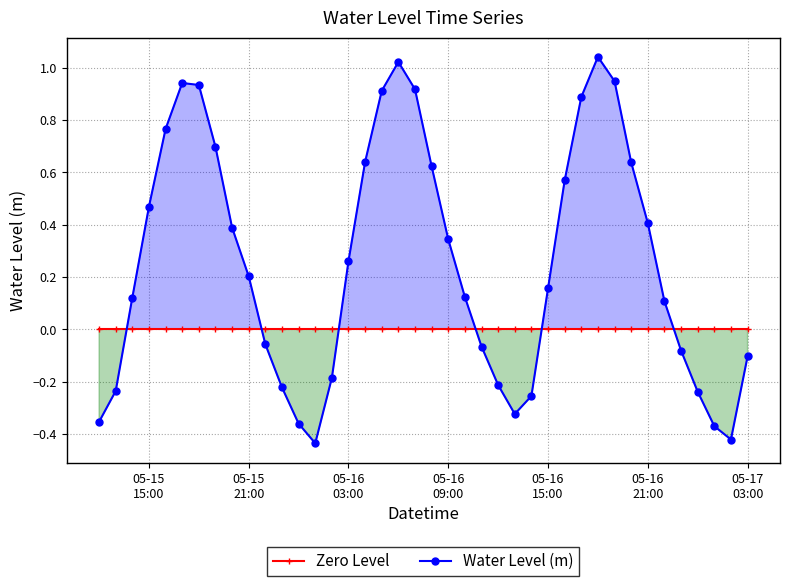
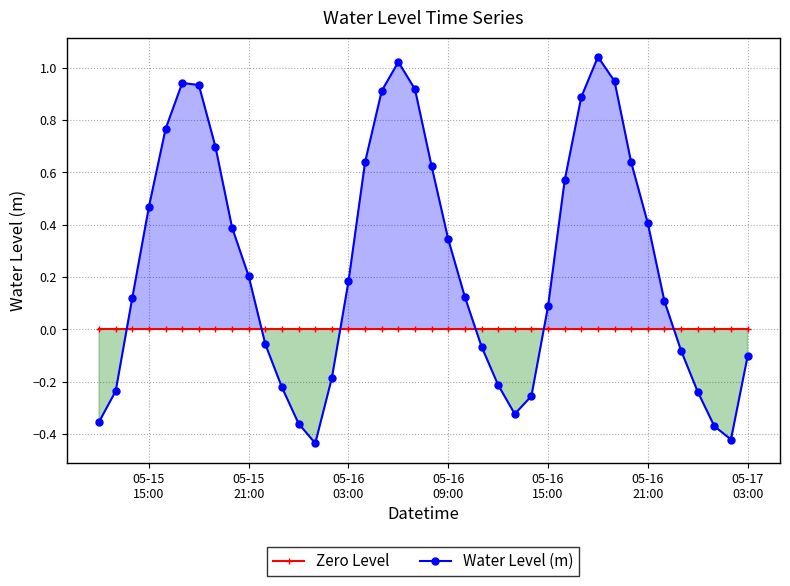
  {
    "Zero Level": {
      "05-15 15:00": 0.00,
      "05-15 21:00": 0.00,
      "05-16 03:00": 0.00,
      "05-16 09:00": 0.00,
      "05-16 15:00": 0.00,
      "05-16 21:00": 0.00,
      "05-17 03:00": 0.00
    },
    "Water Level (m)": {
      "05-15 15:00": 0.47,
      "05-15 21:00": 0.20,
-     "05-16 03:00": 0.26,
+     "05-16 03:00": 0.18,
      "05-16 09:00": 0.34,
-     "05-16 15:00": 0.16,
+     "05-16 15:00": 0.09,
      "05-16 21:00": 0.41,
      "05-17 03:00": -0.10
    }
  }
